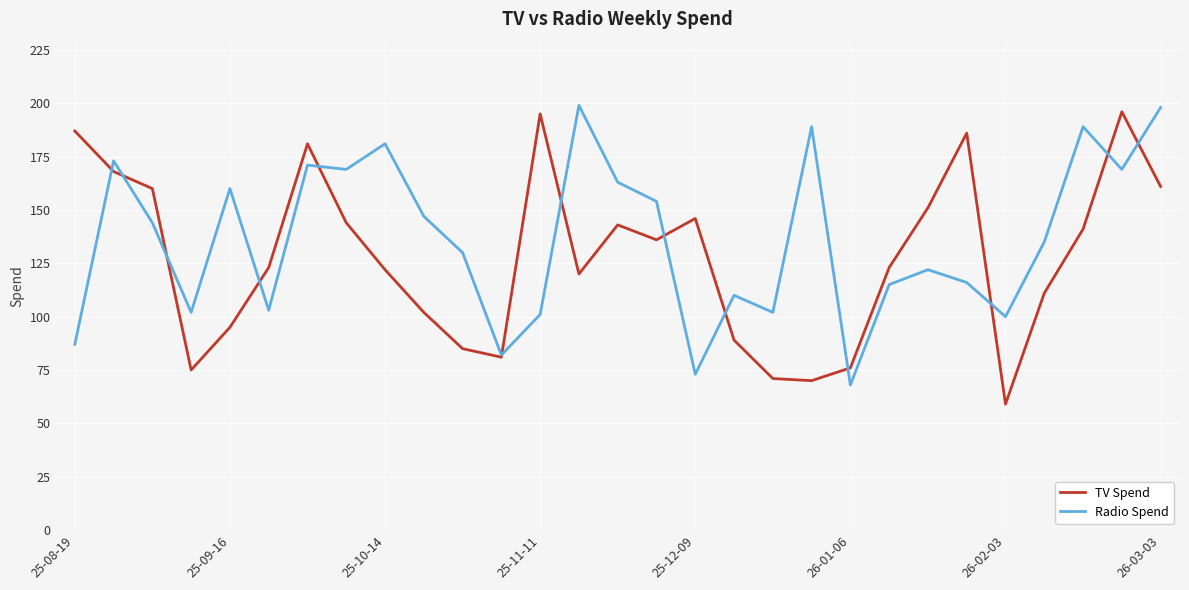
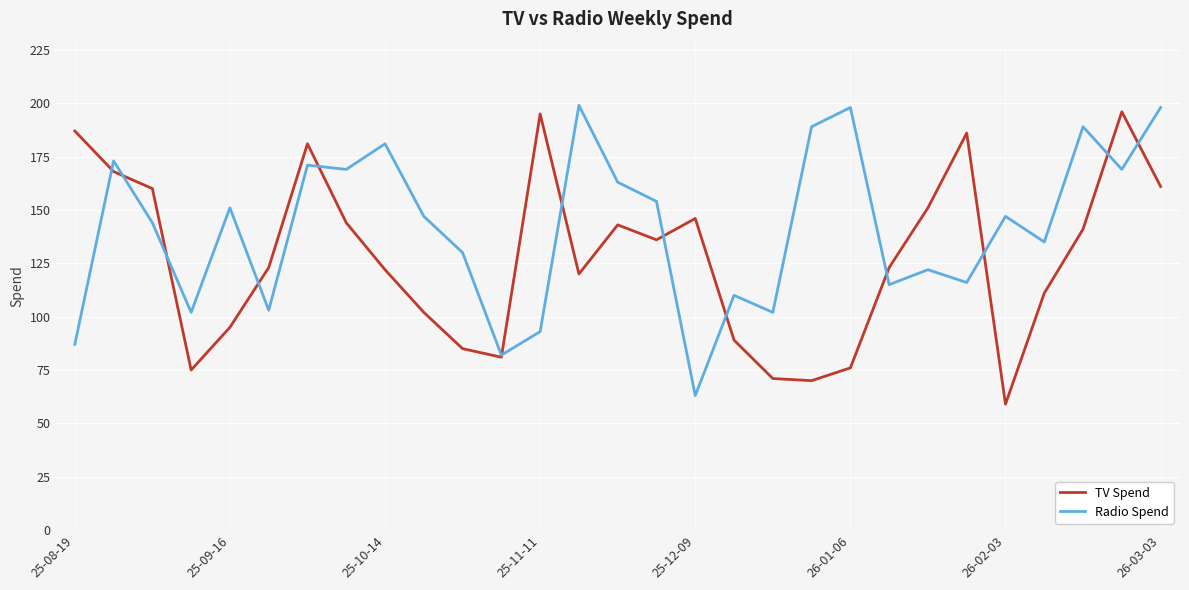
  {
    "TV Spend": {
      "25-08-19": 187,
      "25-09-16": 95,
      "25-10-14": 122,
      "25-11-11": 195,
      "25-12-09": 146,
      "26-01-06": 76,
      "26-02-03": 59,
      "26-03-03": 161
    },
    "Radio Spend": {
      "25-08-19": 87,
-     "25-09-16": 160,
+     "25-09-16": 151,
      "25-10-14": 181,
-     "25-11-11": 101,
-     "25-12-09": 73,
-     "26-01-06": 68,
-     "26-02-03": 100,
+     "25-11-11": 93,
+     "25-12-09": 63,
+     "26-01-06": 198,
+     "26-02-03": 147,
      "26-03-03": 198
    }
  }
